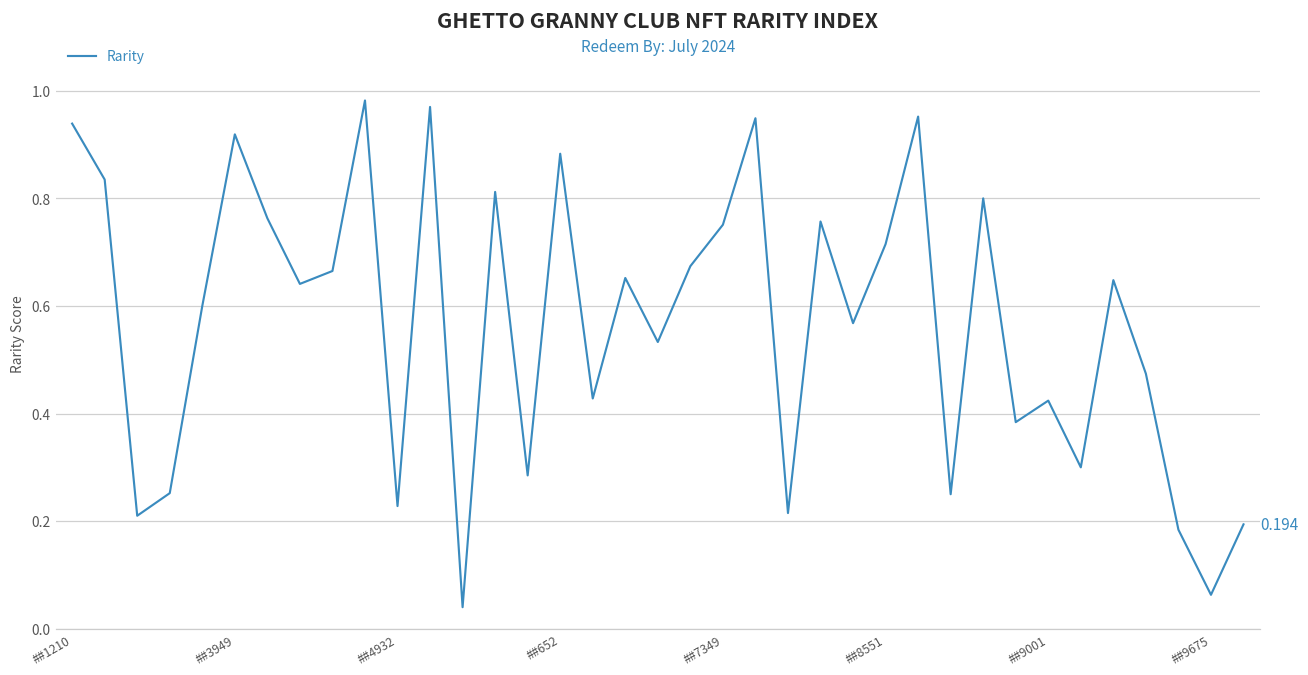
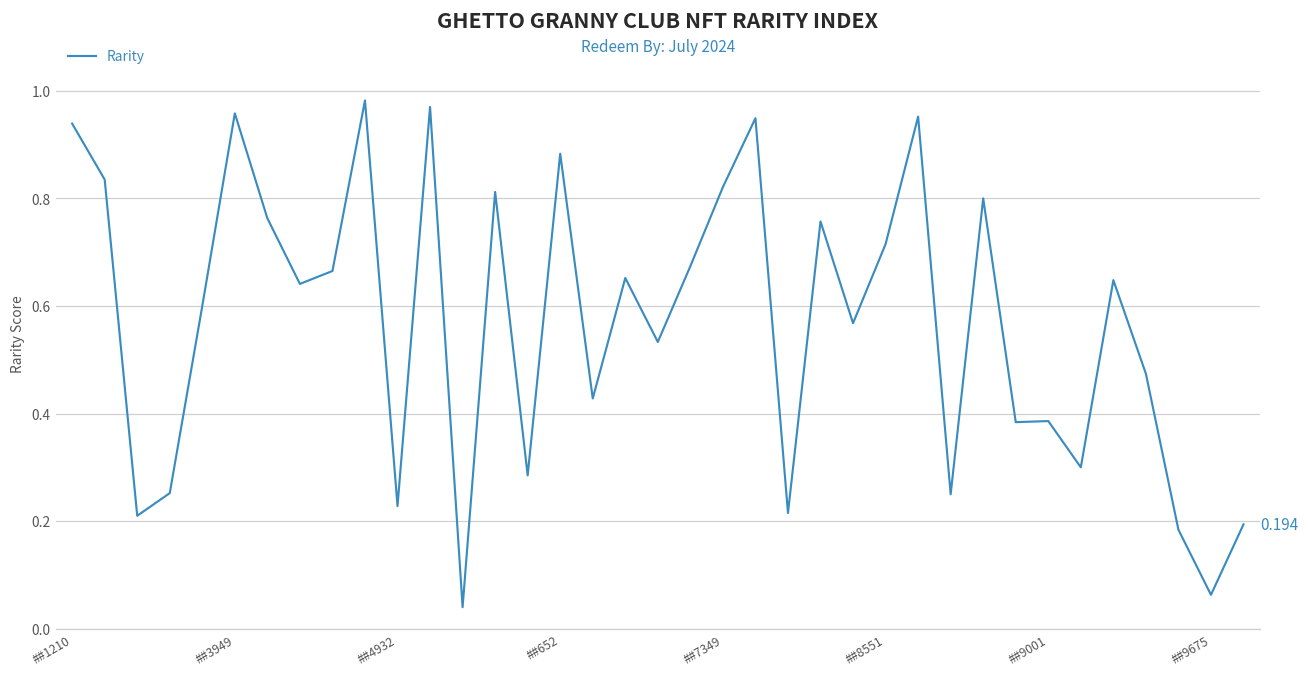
  {
    "##1210": 0.94,
-   "##3949": 0.92,
+   "##3949": 0.96,
    "##4932": 0.23,
    "##652": 0.88,
-   "##7349": 0.75,
+   "##7349": 0.82,
    "##8551": 0.72,
-   "##9001": 0.42,
+   "##9001": 0.39,
    "##9675": 0.06
  }
